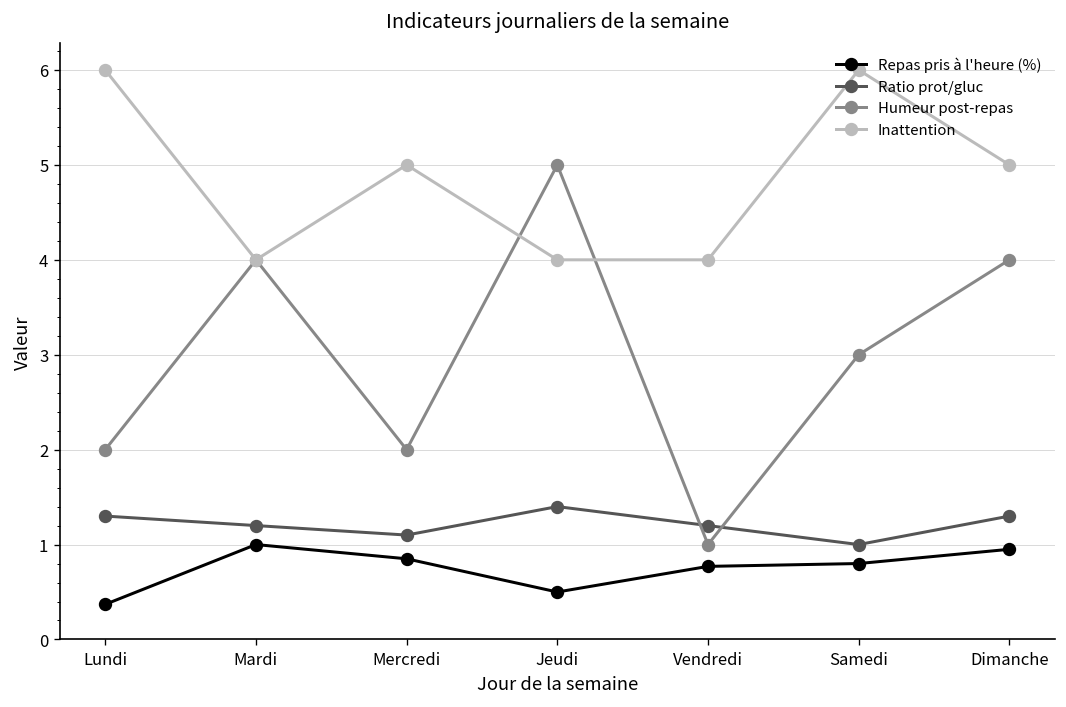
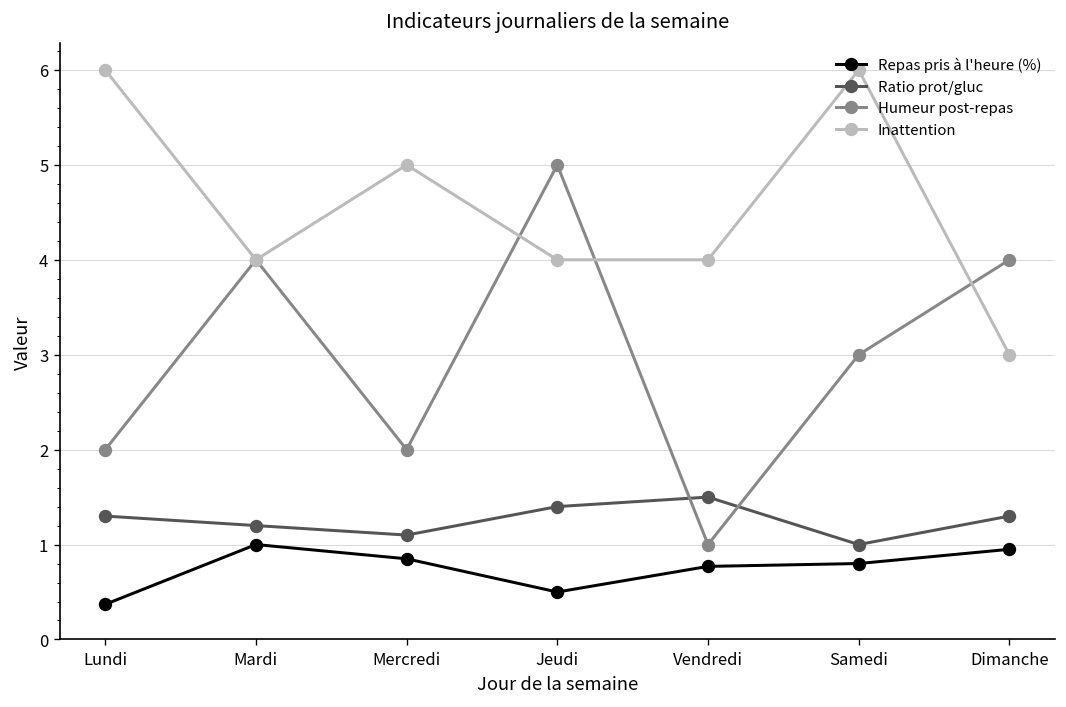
  {
    "Repas pris à l'heure (%)": {
      "Lundi": 0.4,
      "Mardi": 1.0,
      "Mercredi": 0.9,
      "Jeudi": 0.5,
      "Vendredi": 0.8,
      "Samedi": 0.8,
      "Dimanche": 1.0
    },
    "Ratio prot/gluc": {
      "Lundi": 1.3,
      "Mardi": 1.2,
      "Mercredi": 1.1,
      "Jeudi": 1.4,
-     "Vendredi": 1.2,
+     "Vendredi": 1.5,
      "Samedi": 1.0,
      "Dimanche": 1.3
    },
    "Humeur post-repas": {
      "Lundi": 2.0,
      "Mercredi": 2.0,
      "Jeudi": 5.0,
      "Vendredi": 1.0,
      "Samedi": 3.0,
      "Dimanche": 4.0
    },
    "Inattention": {
      "Lundi": 6,
      "Mercredi": 5,
      "Jeudi": 4,
      "Vendredi": 4,
      "Samedi": 6,
-     "Dimanche": 5
+     "Dimanche": 3
    }
  }
